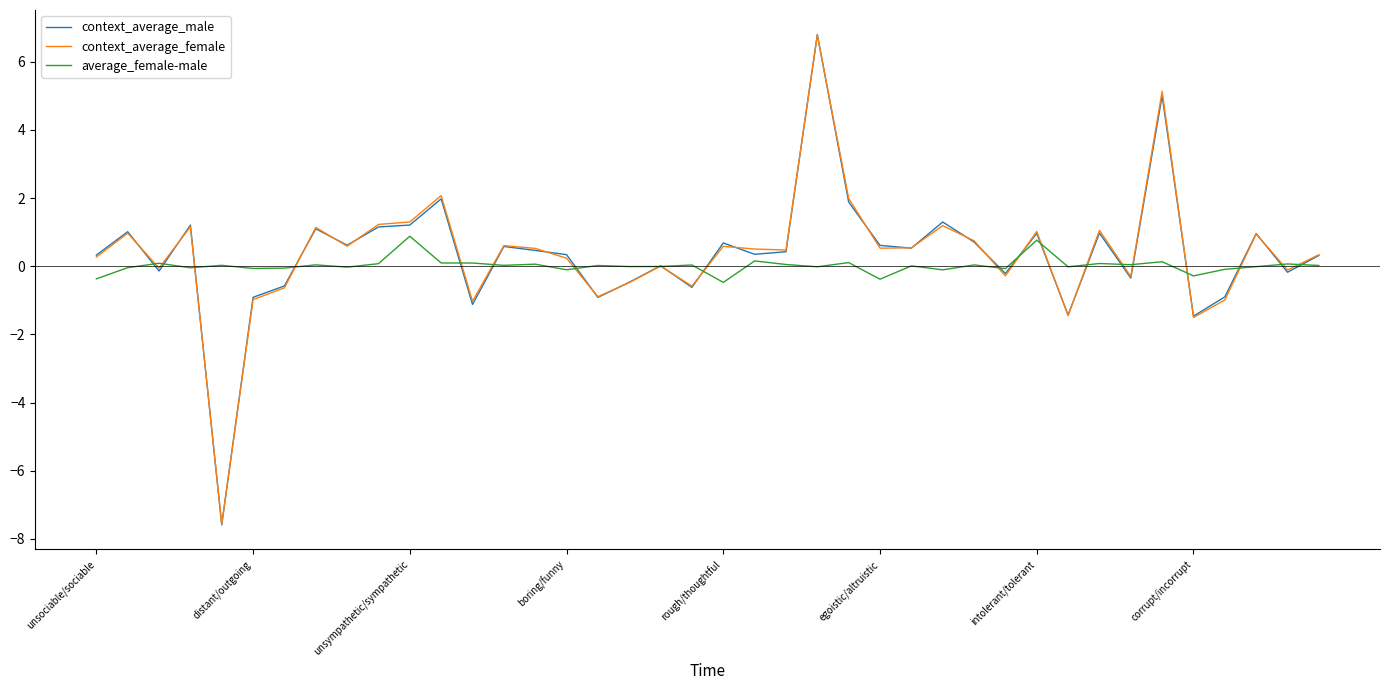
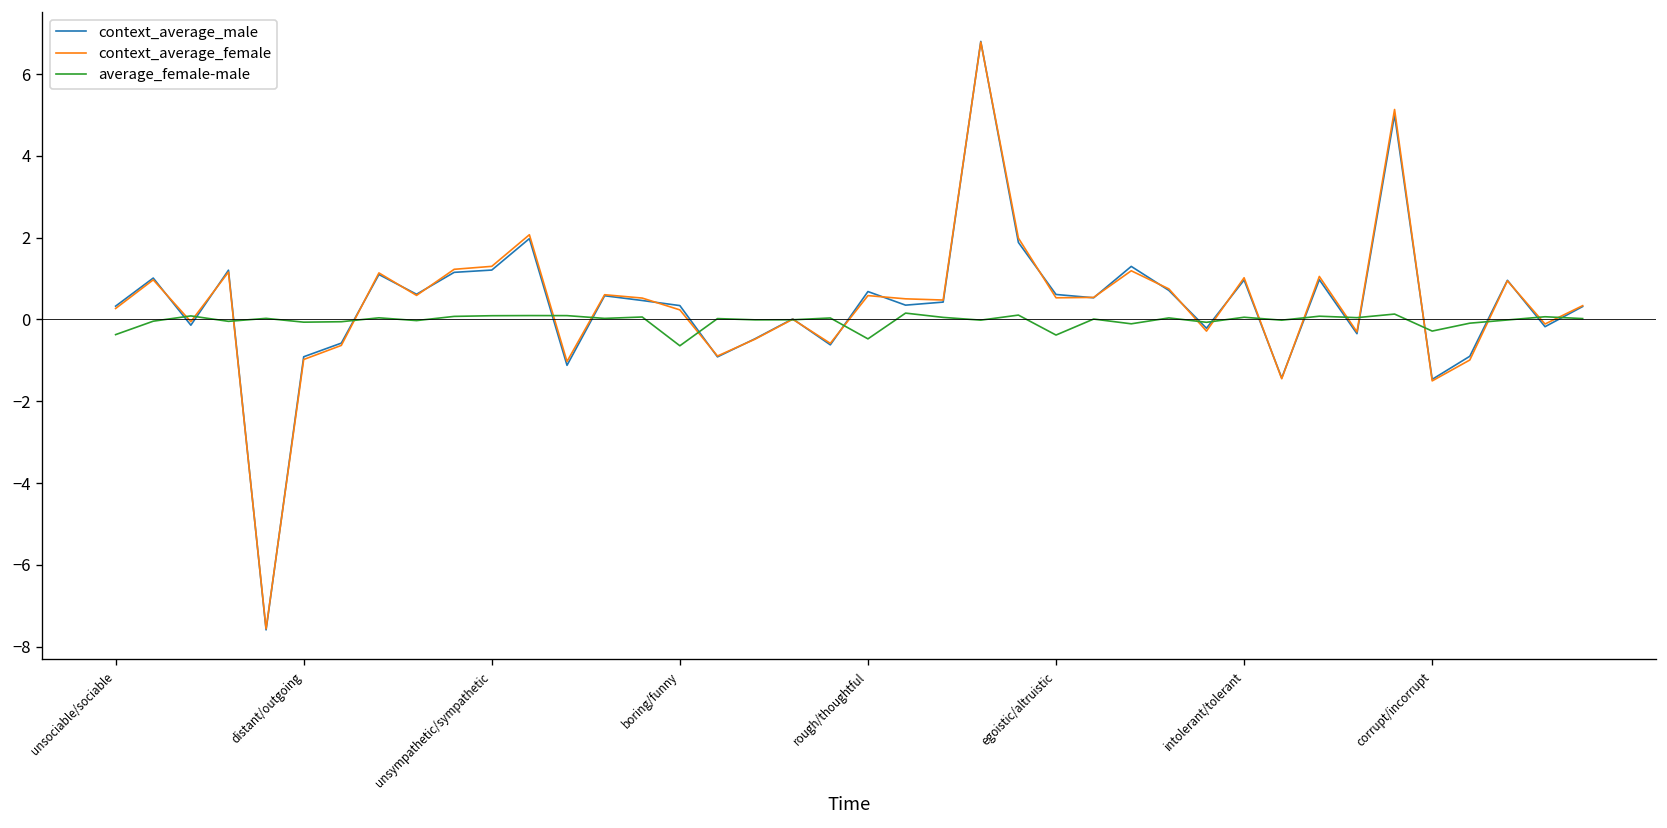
  {
    "context_average_male": {
      "unsympathetic/sympathetic": 1.2,
      "boring/funny": 0.3,
      "rough/thoughtful": 0.7,
      "egoistic/altruistic": 0.6
    },
    "context_average_female": {
      "unsympathetic/sympathetic": 1.3,
      "boring/funny": 0.2,
      "rough/thoughtful": 0.6,
      "egoistic/altruistic": 0.5
    },
    "average_female-male": {
      "unsociable/sociable": -0.4,
      "distant/outgoing": -0.1,
-     "unsympathetic/sympathetic": 0.9,
-     "boring/funny": -0.1,
+     "unsympathetic/sympathetic": 0.1,
+     "boring/funny": -0.6,
      "rough/thoughtful": -0.5,
      "egoistic/altruistic": -0.4,
-     "intolerant/tolerant": 0.8,
+     "intolerant/tolerant": 0.1,
      "corrupt/incorrupt": -0.3
    }
  }
